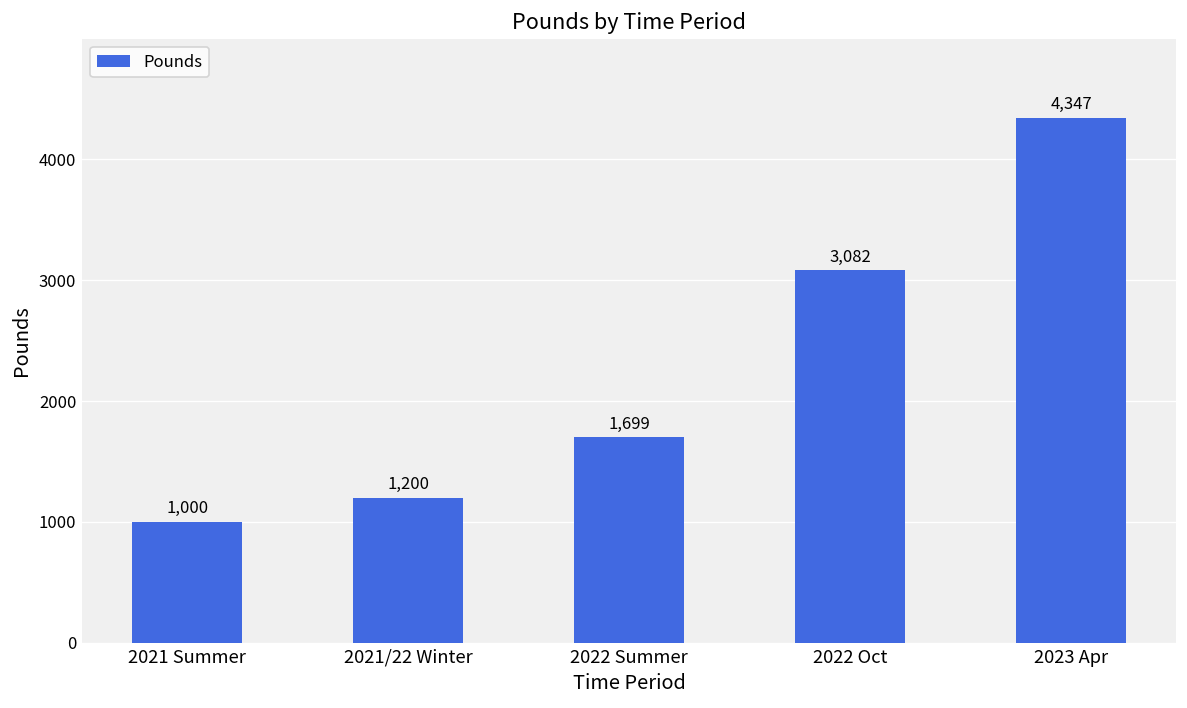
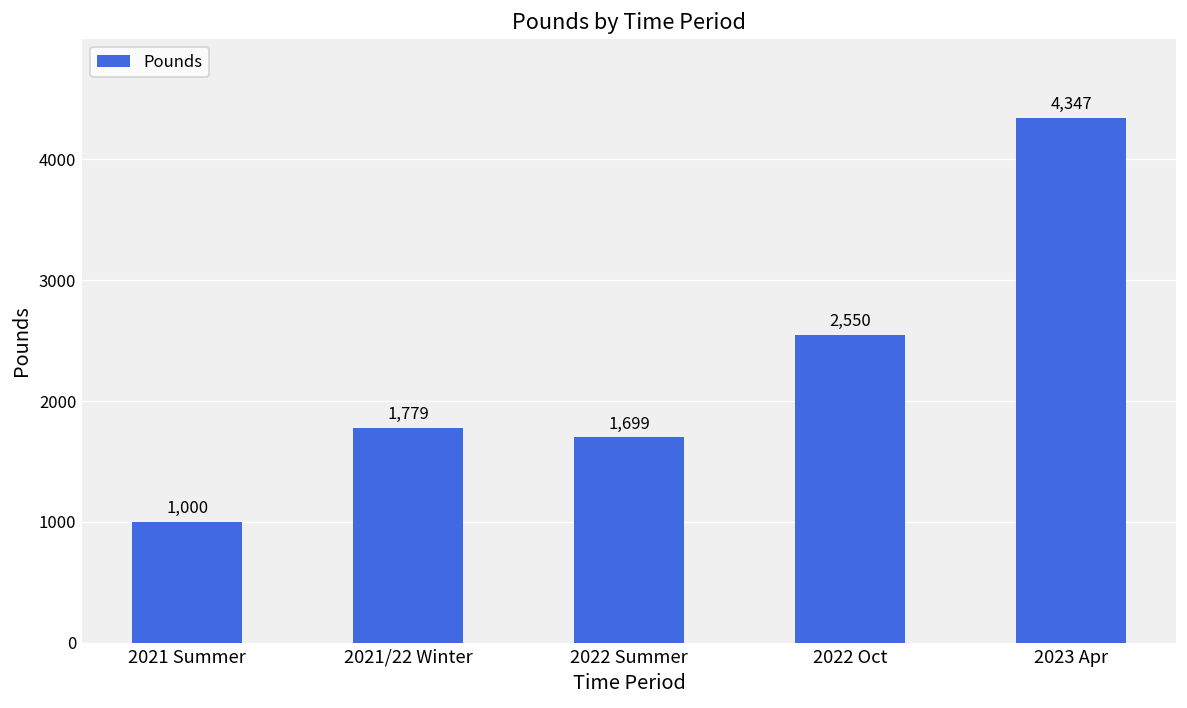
  {
    "2021 Summer": "1,000",
-   "2021/22 Winter": "1,200",
+   "2021/22 Winter": "1,779",
    "2022 Summer": "1,699",
-   "2022 Oct": "3,082",
+   "2022 Oct": "2,550",
    "2023 Apr": "4,347"
  }
